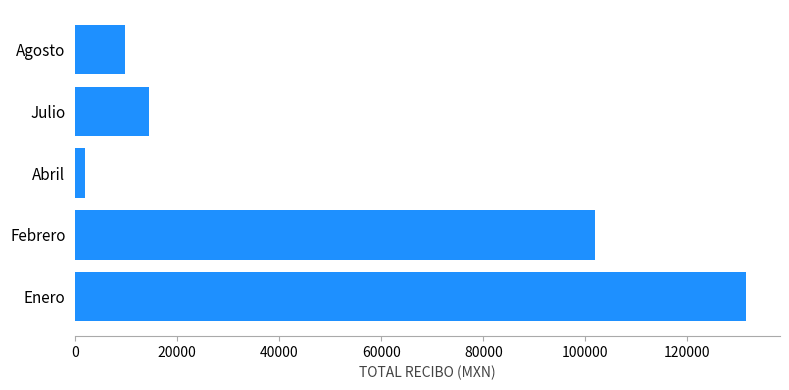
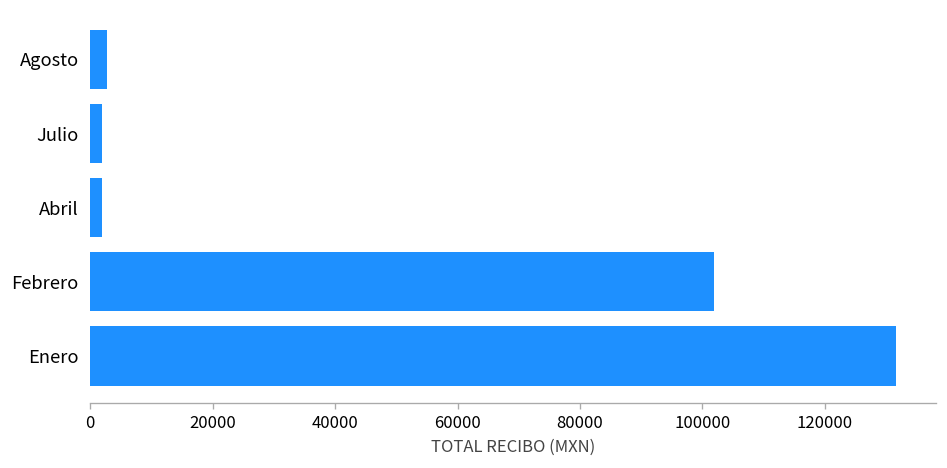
  {
-   "Agosto": 10000,
-   "Julio": 14000,
+   "Agosto": 3000,
+   "Julio": 2000,
    "Abril": 2000,
    "Febrero": 102000,
    "Enero": 132000
  }
